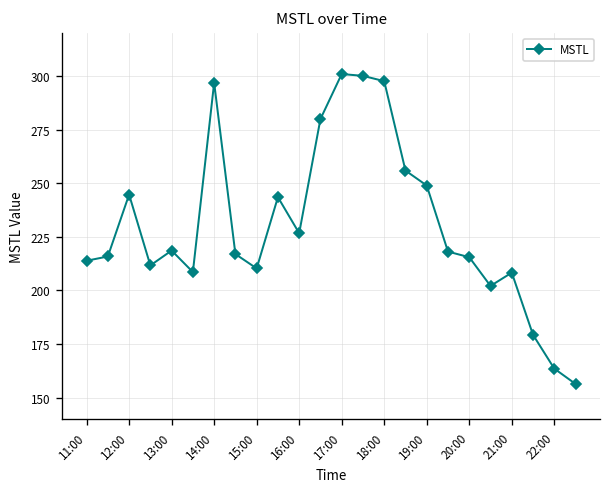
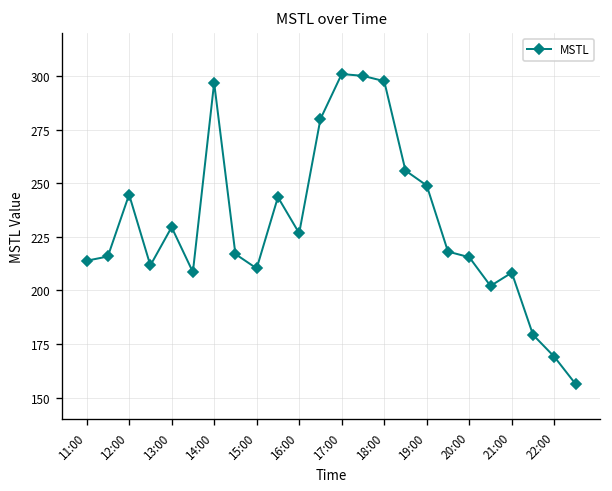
  {
    "11:00": 214,
    "12:00": 245,
-   "13:00": 219,
+   "13:00": 229,
    "14:00": 297,
    "15:00": 210,
    "16:00": 227,
    "17:00": 301,
    "18:00": 298,
    "19:00": 249,
    "20:00": 215,
    "21:00": 208,
-   "22:00": 164
+   "22:00": 169
  }
